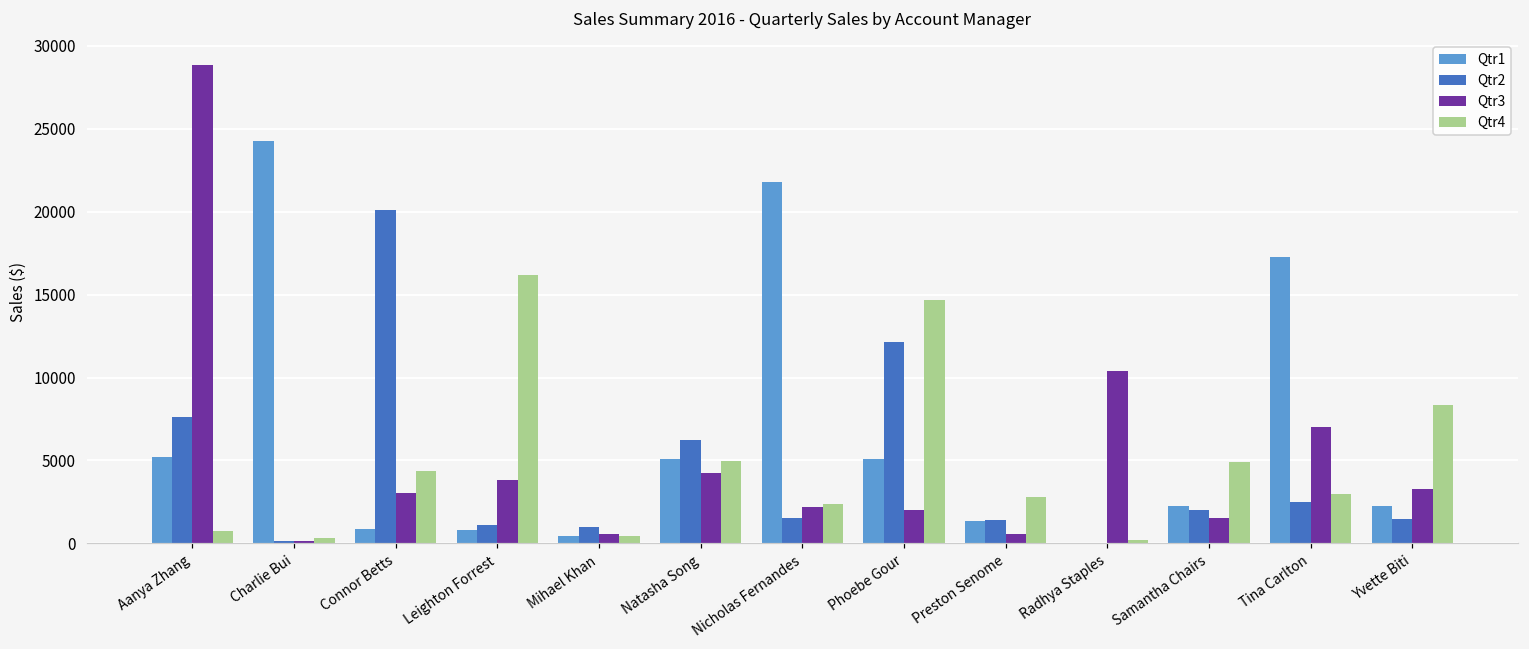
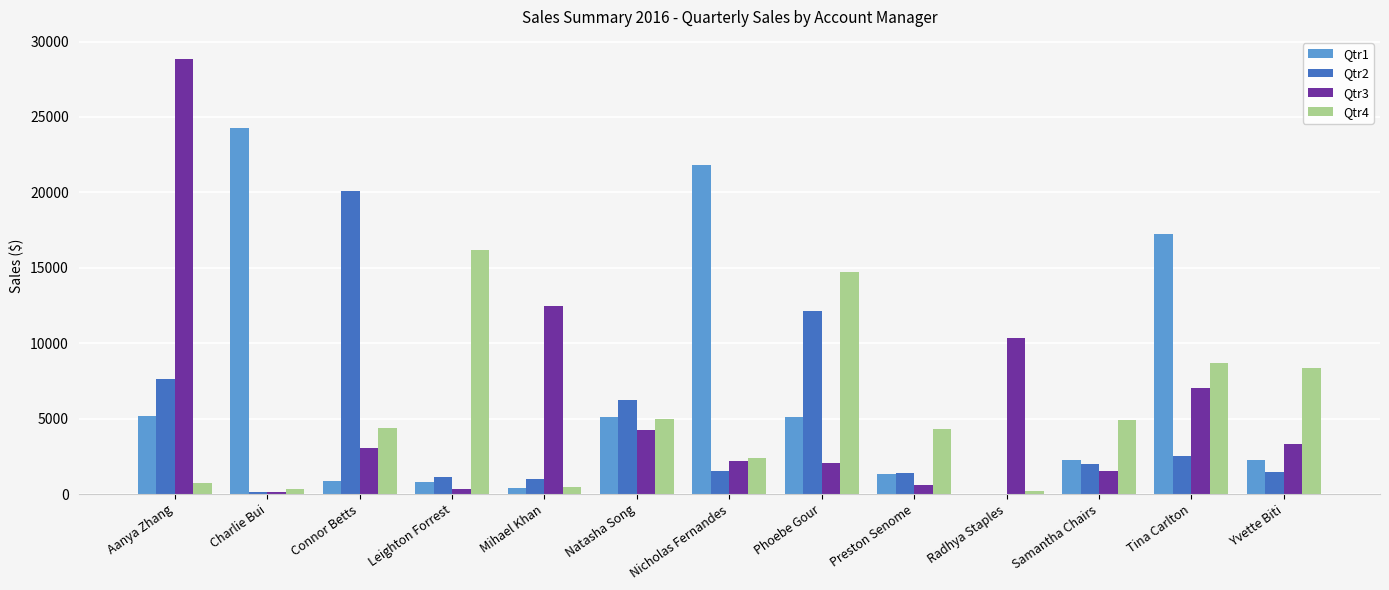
  {
    "Qtr3": {
      "Aanya Zhang": 28900,
      "Connor Betts": 3100,
-     "Leighton Forrest": 3900,
-     "Mihael Khan": 600,
+     "Leighton Forrest": 300,
+     "Mihael Khan": 12500,
      "Natasha Song": 4300,
      "Nicholas Fernandes": 2200,
      "Phoebe Gour": 2000,
      "Preston Senome": 600,
      "Radhya Staples": 10400,
      "Samantha Chairs": 1500,
      "Tina Carlton": 7000,
      "Yvette Biti": 3300
    },
    "Qtr4": {
      "Aanya Zhang": 700,
      "Charlie Bui": 400,
      "Connor Betts": 4400,
      "Leighton Forrest": 16200,
      "Mihael Khan": 500,
      "Natasha Song": 5000,
      "Nicholas Fernandes": 2400,
      "Phoebe Gour": 14700,
-     "Preston Senome": 2800,
+     "Preston Senome": 4300,
      "Radhya Staples": 200,
      "Samantha Chairs": 4900,
-     "Tina Carlton": 3000,
+     "Tina Carlton": 8700,
      "Yvette Biti": 8400
    }
  }
